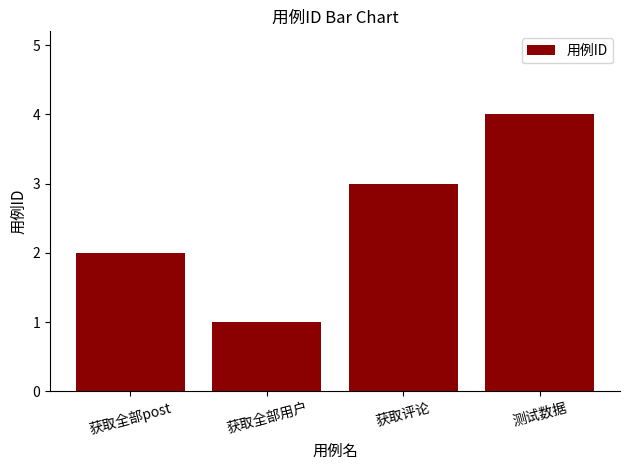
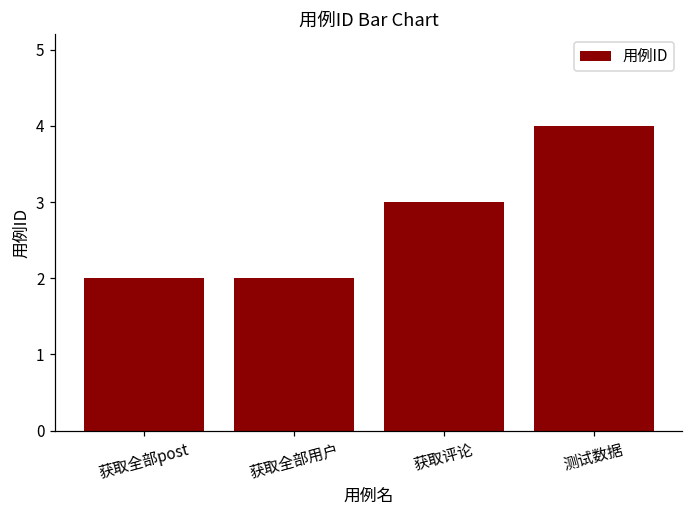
  {
    "获取全部post": 2,
-   "获取全部用户": 1,
+   "获取全部用户": 2,
    "获取评论": 3,
    "测试数据": 4
  }
